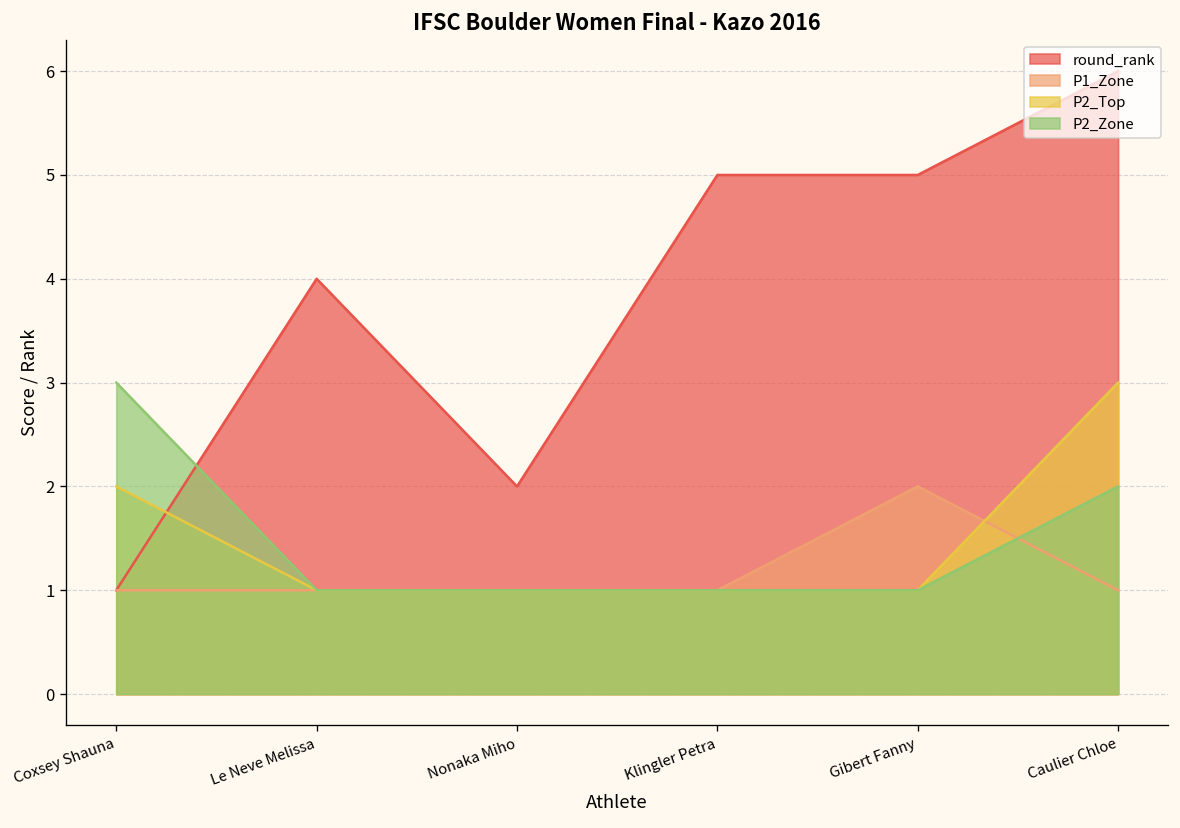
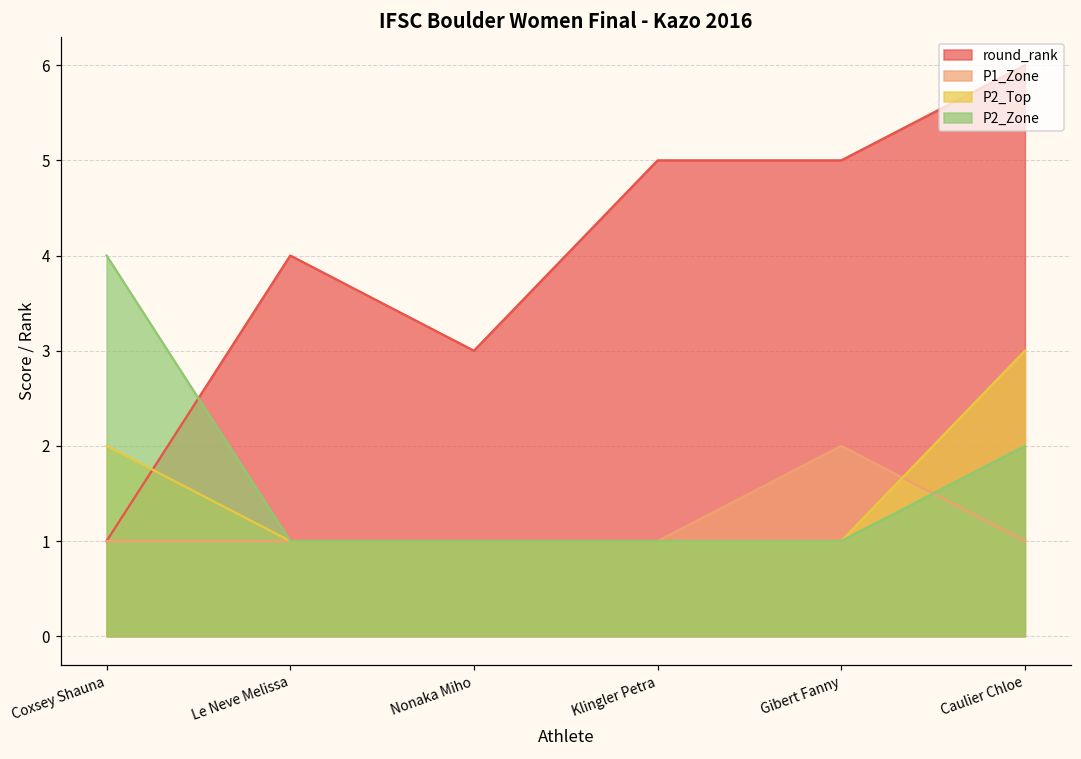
  {
    "round_rank": {
      "Le Neve Melissa": 4,
-     "Nonaka Miho": 2,
+     "Nonaka Miho": 3,
      "Klingler Petra": 5,
      "Gibert Fanny": 5
    },
    "P1_Zone": {
      "Gibert Fanny": 2,
      "Caulier Chloe": 1
    },
    "P2_Top": {
      "Coxsey Shauna": 2,
      "Caulier Chloe": 3
    },
    "P2_Zone": {
-     "Coxsey Shauna": 3,
+     "Coxsey Shauna": 4,
      "Caulier Chloe": 2
    }
  }
